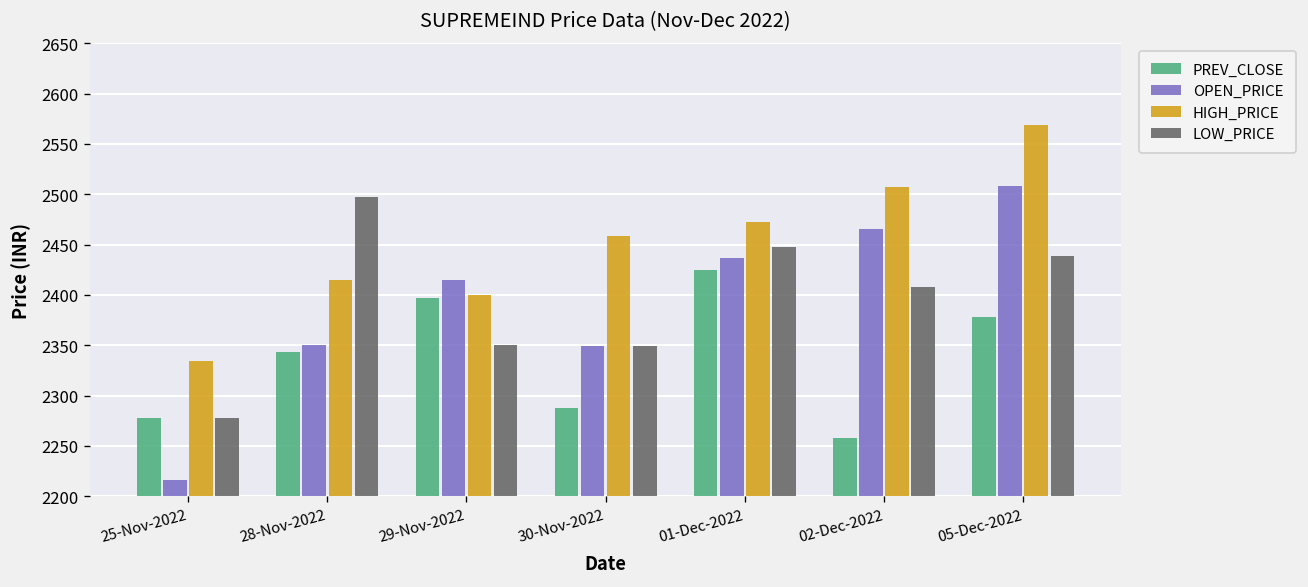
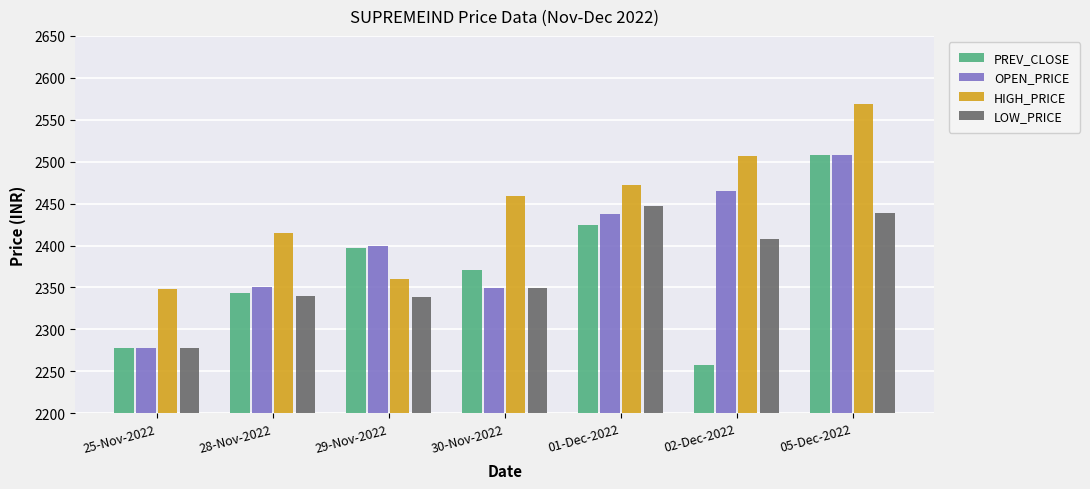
  {
    "PREV_CLOSE": {
      "25-Nov-2022": 2280,
      "28-Nov-2022": 2340,
      "29-Nov-2022": 2400,
-     "30-Nov-2022": 2290,
+     "30-Nov-2022": 2370,
      "01-Dec-2022": 2420,
      "02-Dec-2022": 2260,
-     "05-Dec-2022": 2380
+     "05-Dec-2022": 2510
    },
    "OPEN_PRICE": {
-     "25-Nov-2022": 2220,
+     "25-Nov-2022": 2280,
      "28-Nov-2022": 2350,
-     "29-Nov-2022": 2410,
+     "29-Nov-2022": 2400,
      "30-Nov-2022": 2350,
      "01-Dec-2022": 2440,
      "02-Dec-2022": 2470,
      "05-Dec-2022": 2510
    },
    "HIGH_PRICE": {
-     "25-Nov-2022": 2330,
+     "25-Nov-2022": 2350,
      "28-Nov-2022": 2420,
-     "29-Nov-2022": 2400,
+     "29-Nov-2022": 2360,
      "30-Nov-2022": 2460,
      "01-Dec-2022": 2470,
      "02-Dec-2022": 2510,
      "05-Dec-2022": 2570
    },
    "LOW_PRICE": {
      "25-Nov-2022": 2280,
-     "28-Nov-2022": 2500,
-     "29-Nov-2022": 2350,
+     "28-Nov-2022": 2340,
+     "29-Nov-2022": 2340,
      "30-Nov-2022": 2350,
      "01-Dec-2022": 2450,
      "02-Dec-2022": 2410,
      "05-Dec-2022": 2440
    }
  }
